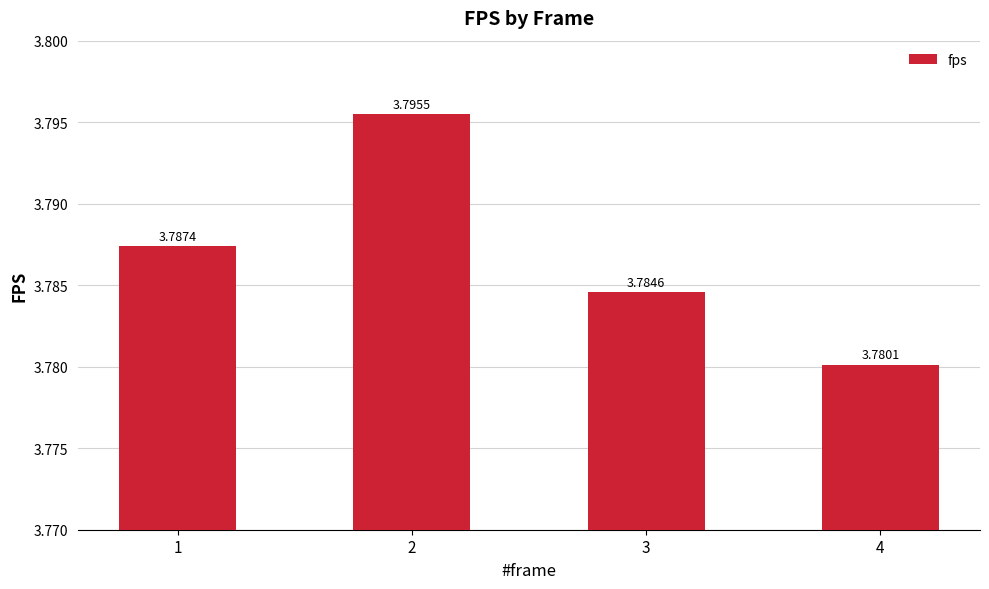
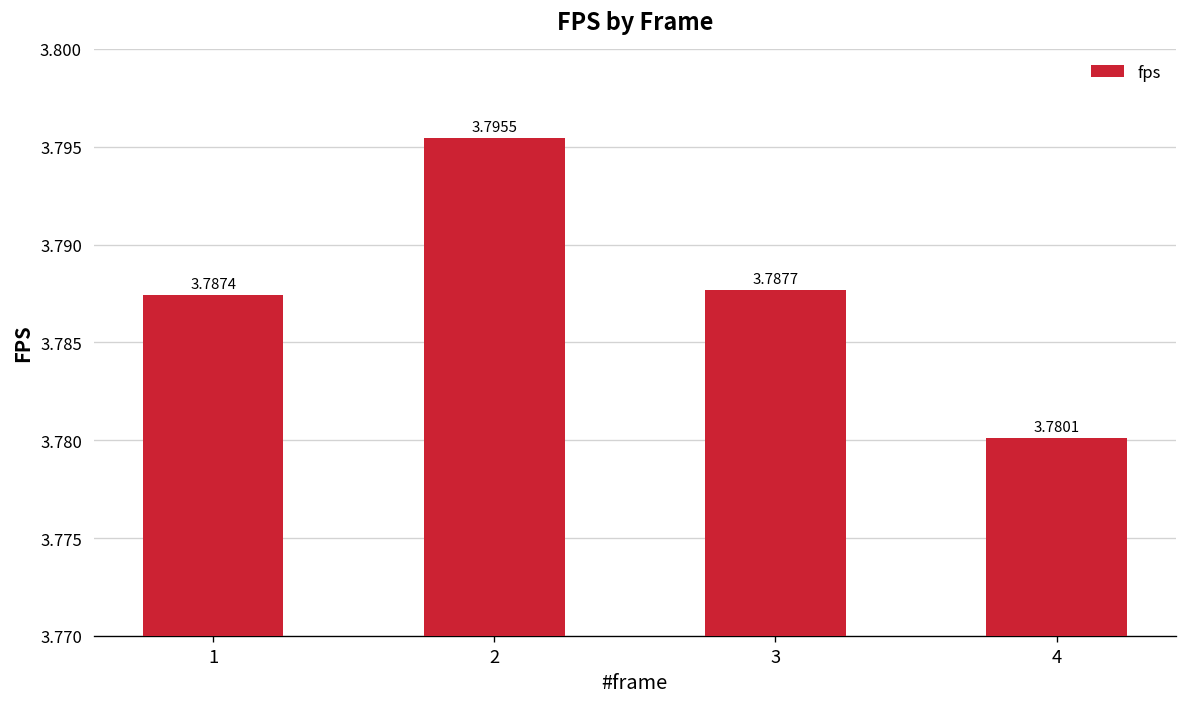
  {
    "1": 3.7874,
    "2": 3.7955,
-   "3": 3.7846,
+   "3": 3.7877,
    "4": 3.7801
  }
